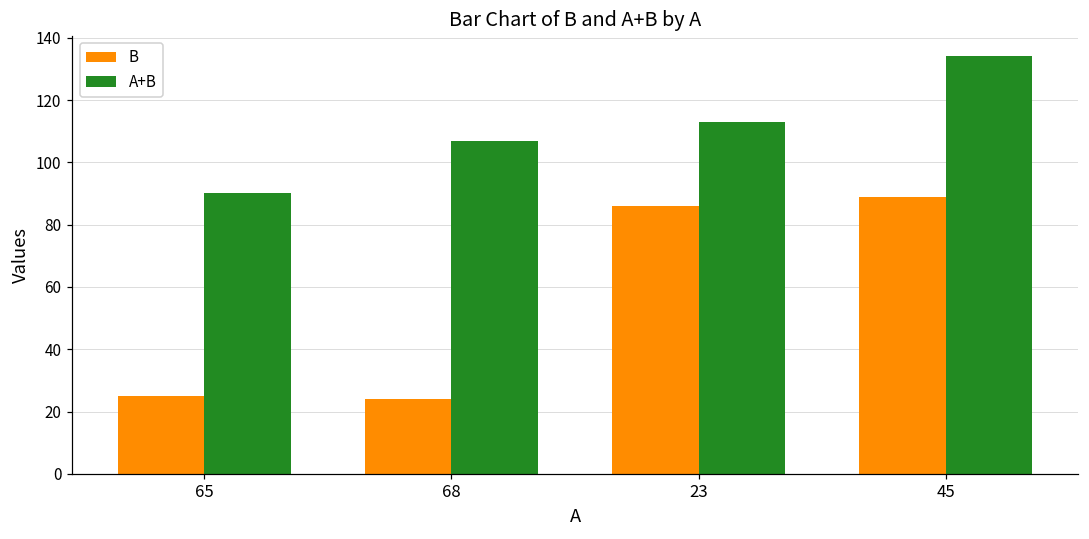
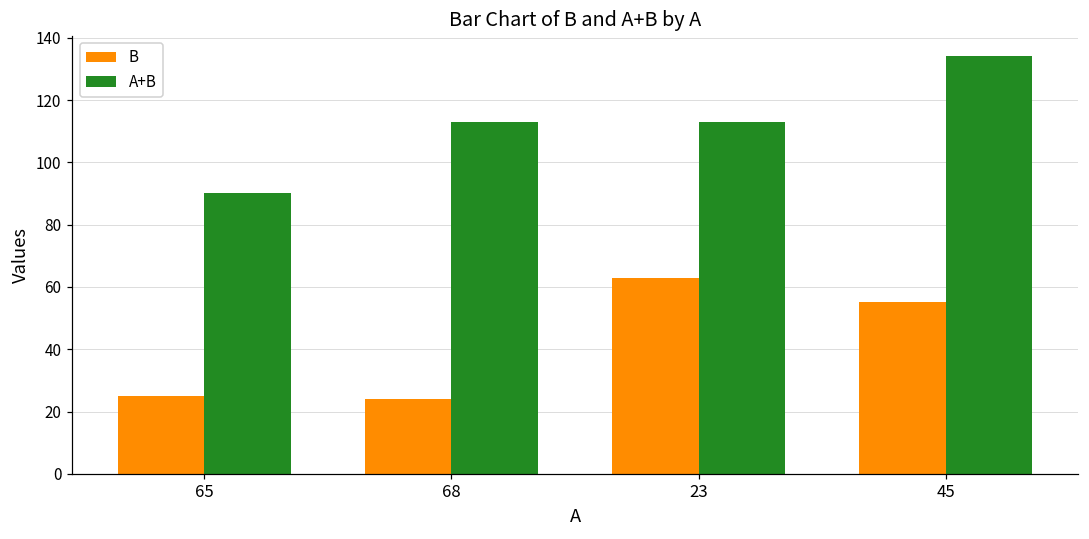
  {
    "B": {
      "65": 25,
      "68": 24,
-     "23": 86,
-     "45": 89
+     "23": 63,
+     "45": 55
    },
    "A+B": {
      "65": 90,
-     "68": 107,
+     "68": 113,
      "23": 113,
      "45": 134
    }
  }
